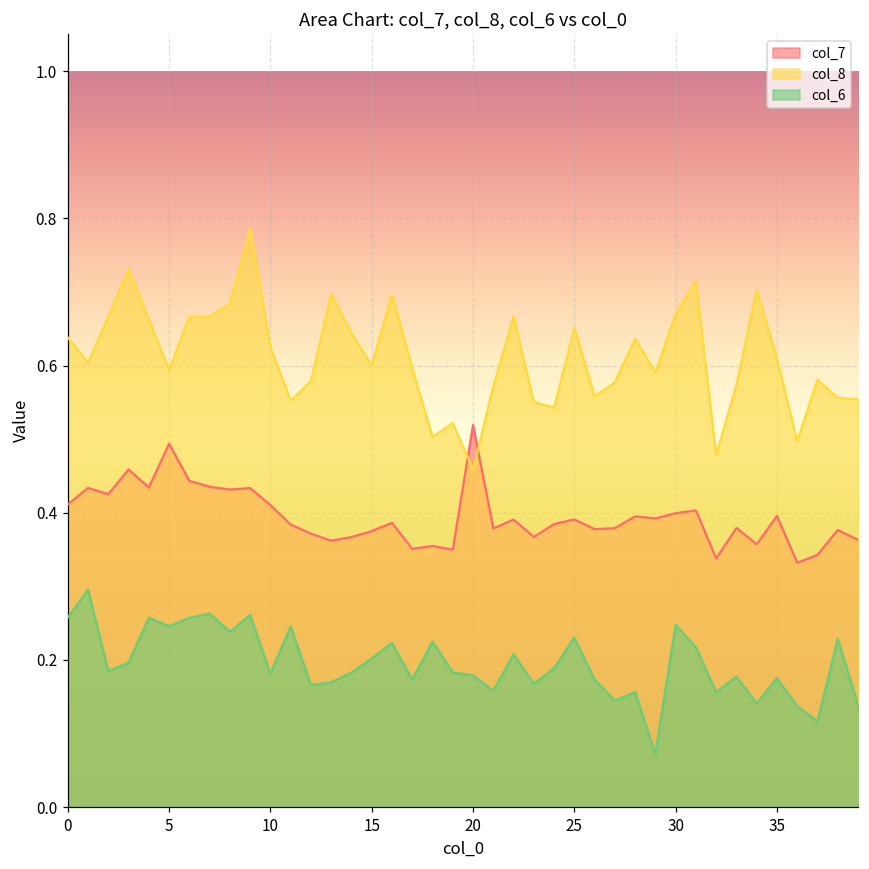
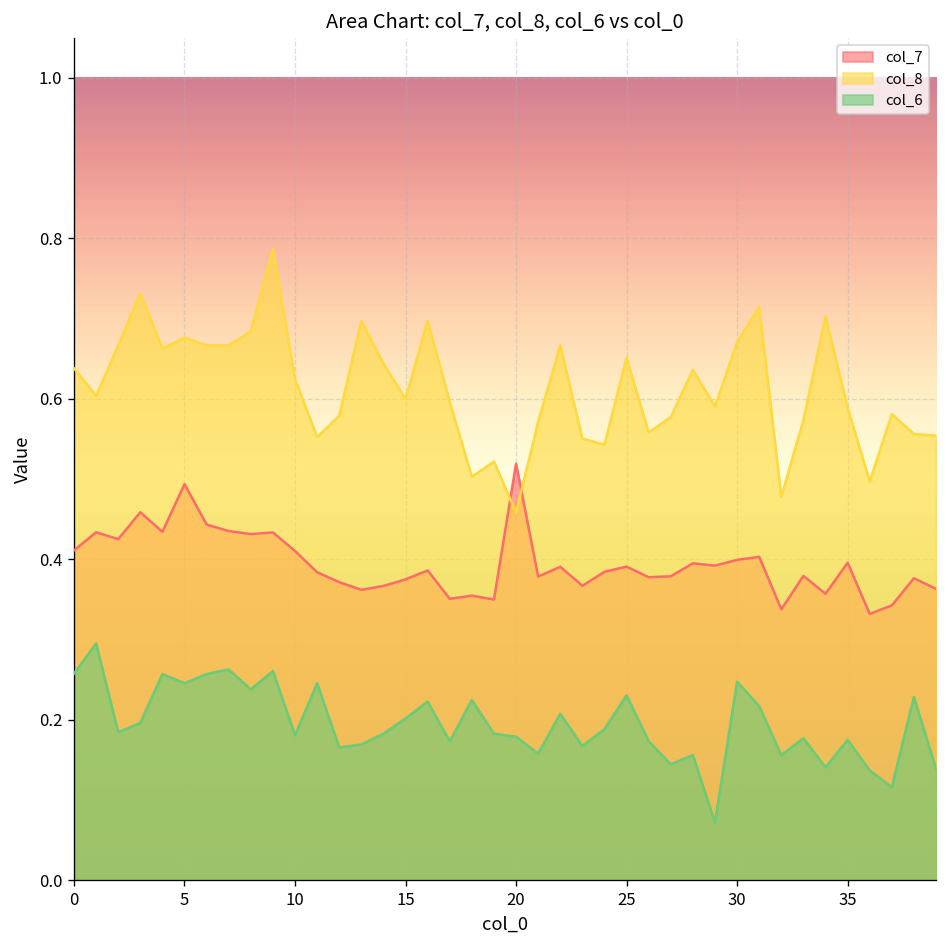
  {
    "col_7": {
      "0": 0.41,
      "5": 0.49,
      "10": 0.41,
      "15": 0.38,
      "20": 0.52,
      "25": 0.39,
      "30": 0.40,
      "35": 0.40
    },
    "col_8": {
      "0": 0.64,
-     "5": 0.59,
+     "5": 0.68,
      "10": 0.62,
      "15": 0.60,
      "20": 0.46,
      "25": 0.65,
      "30": 0.67,
-     "35": 0.61
+     "35": 0.59
    },
    "col_6": {
      "0": 0.26,
      "5": 0.25,
      "10": 0.18,
      "15": 0.20,
      "20": 0.18,
      "25": 0.23,
      "30": 0.25,
      "35": 0.18
    }
  }
